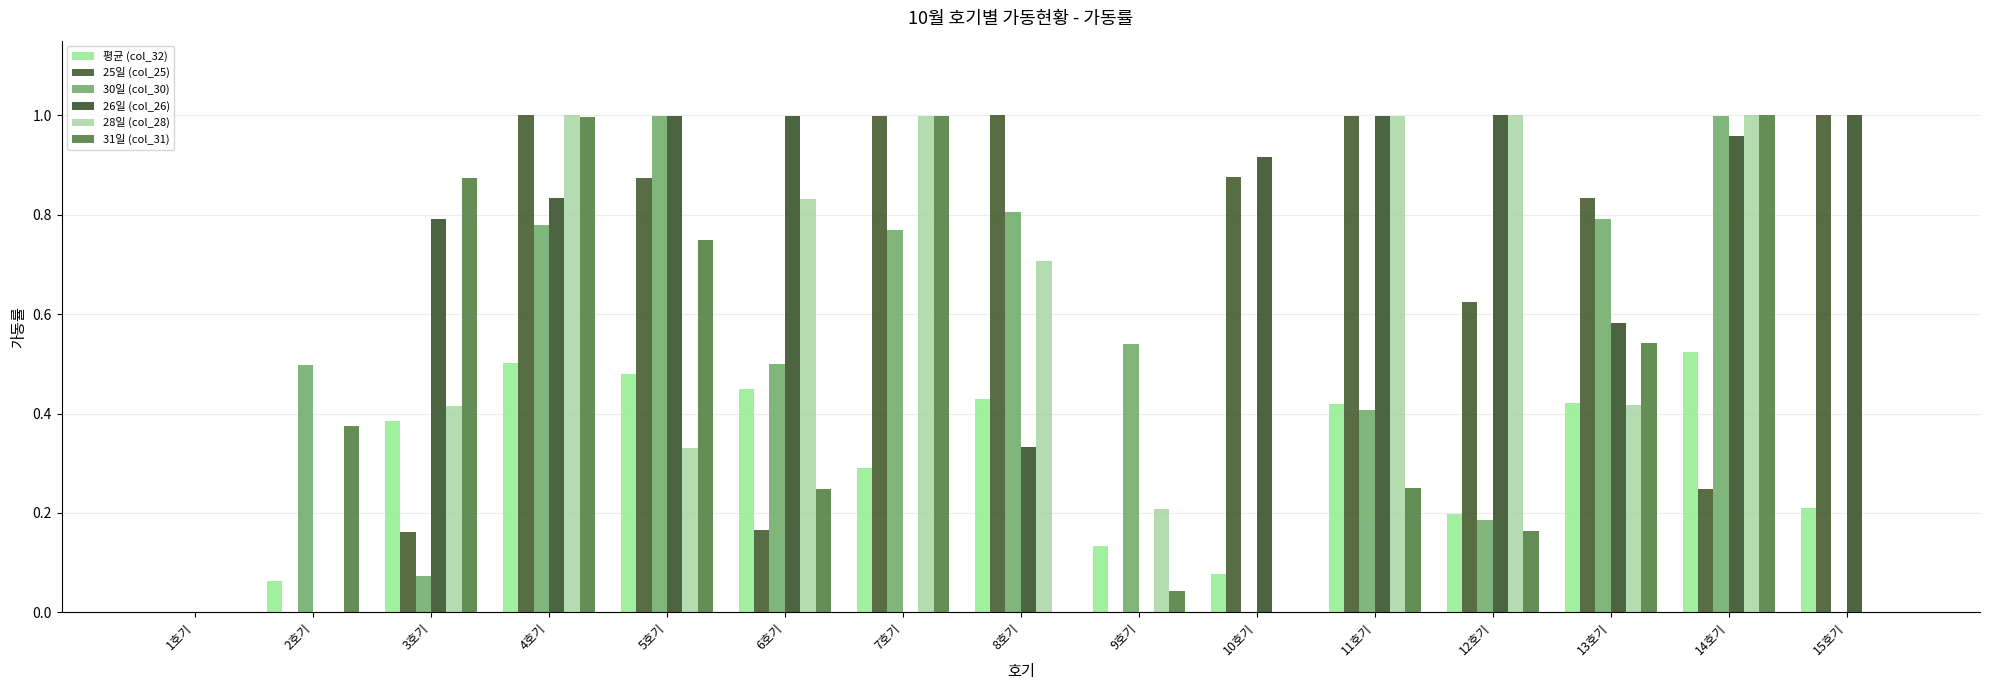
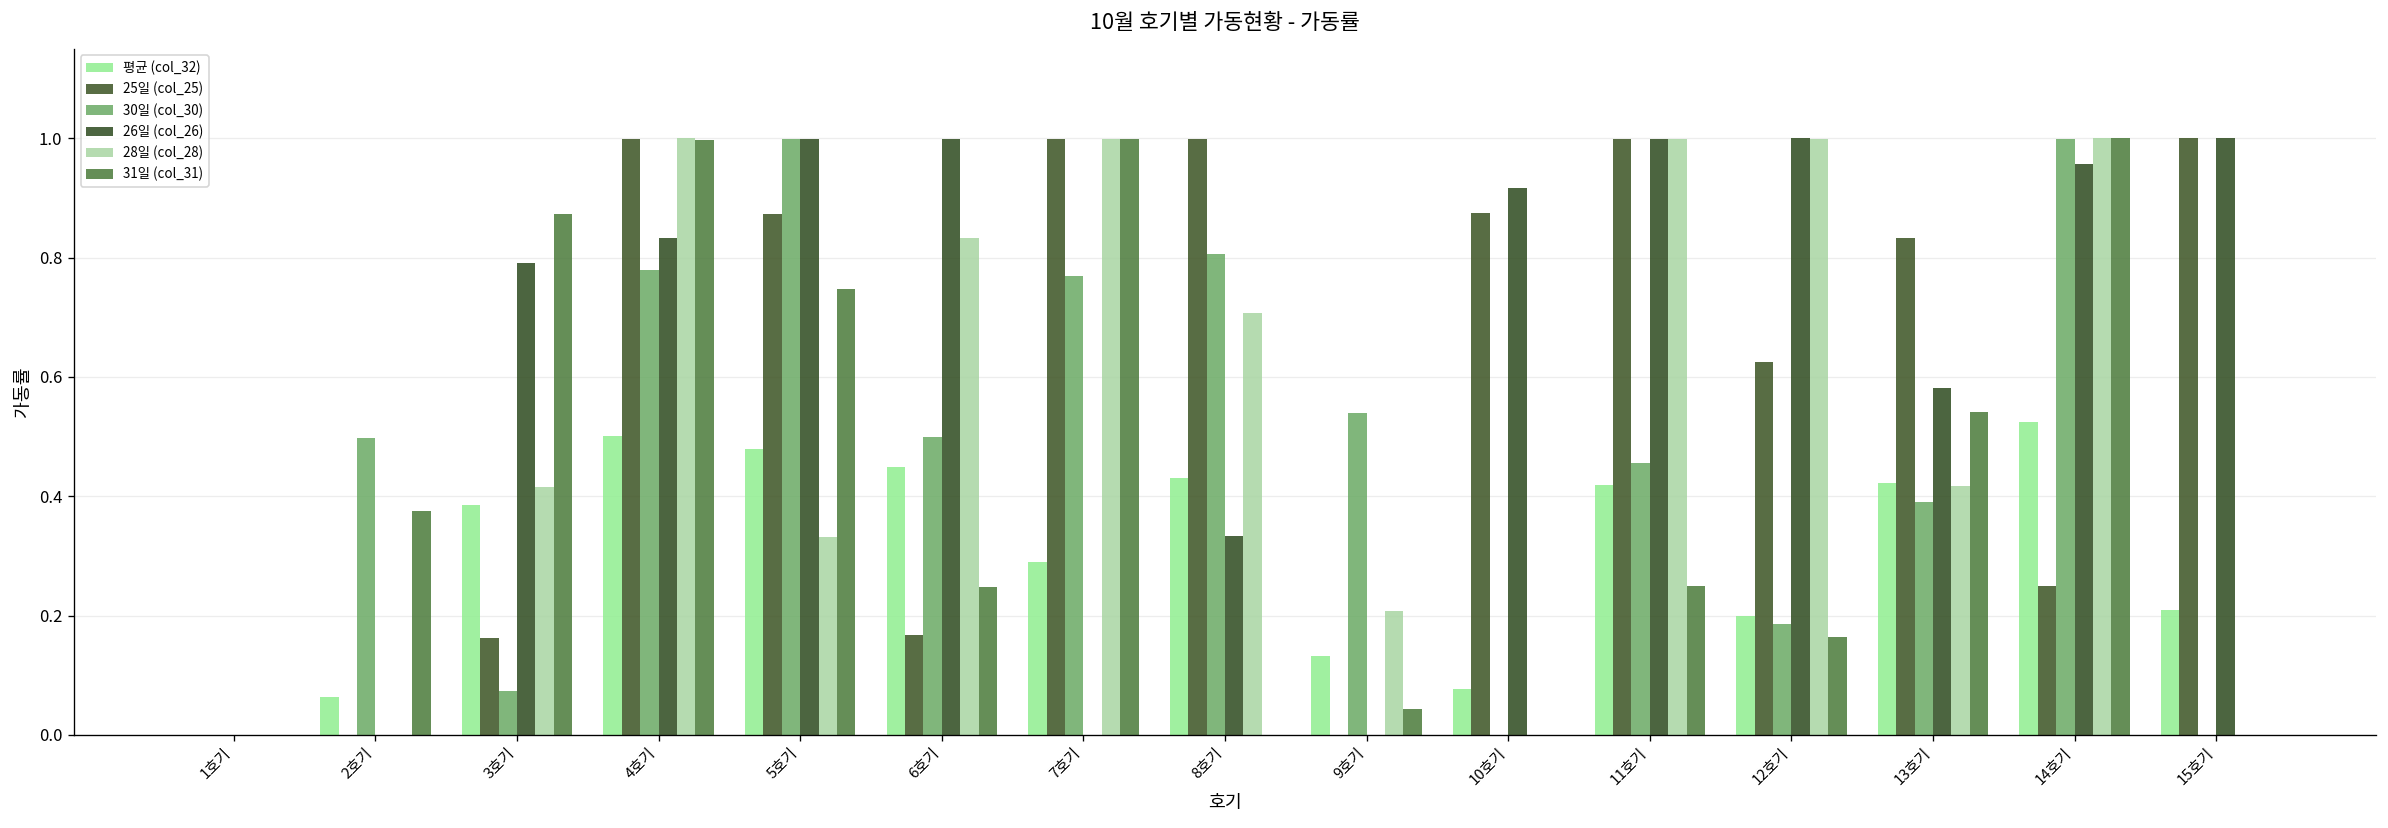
  {
    "30일 (col_30)": {
      "1호기": 0.00,
      "2호기": 0.50,
      "3호기": 0.07,
      "4호기": 0.78,
      "5호기": 1.00,
      "6호기": 0.50,
      "7호기": 0.77,
      "8호기": 0.81,
      "9호기": 0.54,
      "10호기": 0.00,
-     "11호기": 0.41,
+     "11호기": 0.46,
      "12호기": 0.19,
-     "13호기": 0.79,
+     "13호기": 0.39,
      "14호기": 1.00,
      "15호기": 0.00
    }
  }
